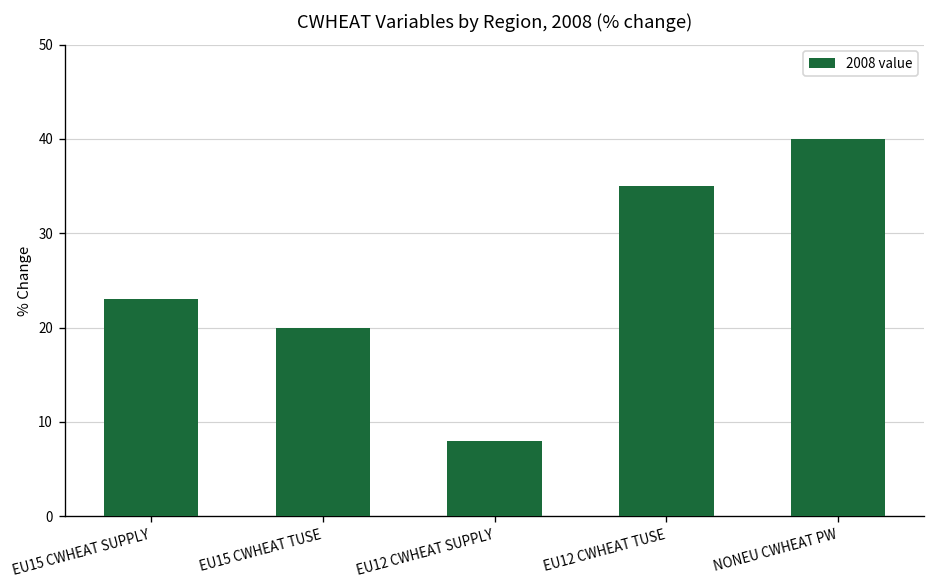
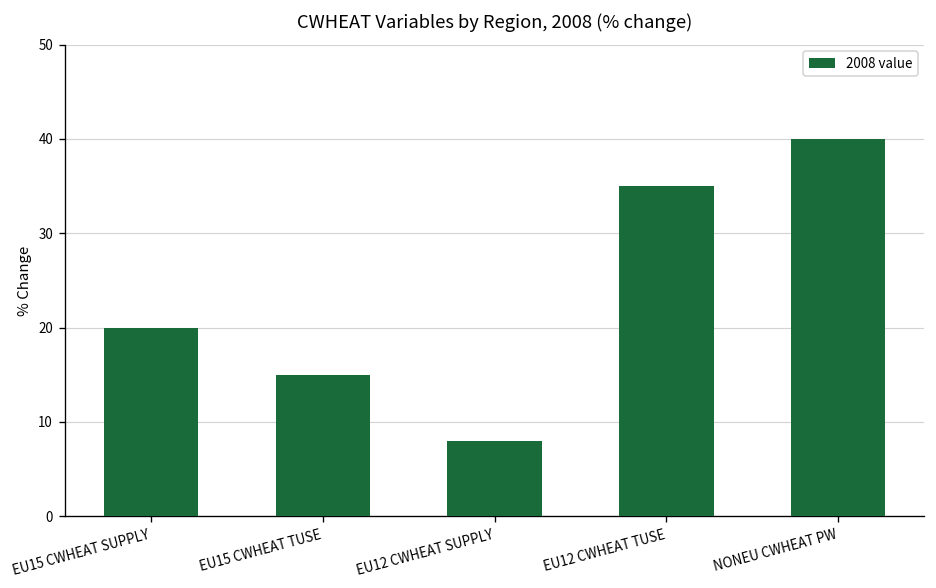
  {
-   "EU15 CWHEAT SUPPLY": 23,
-   "EU15 CWHEAT TUSE": 20,
+   "EU15 CWHEAT SUPPLY": 20,
+   "EU15 CWHEAT TUSE": 15,
    "EU12 CWHEAT SUPPLY": 8,
    "EU12 CWHEAT TUSE": 35,
    "NONEU CWHEAT PW": 40
  }
